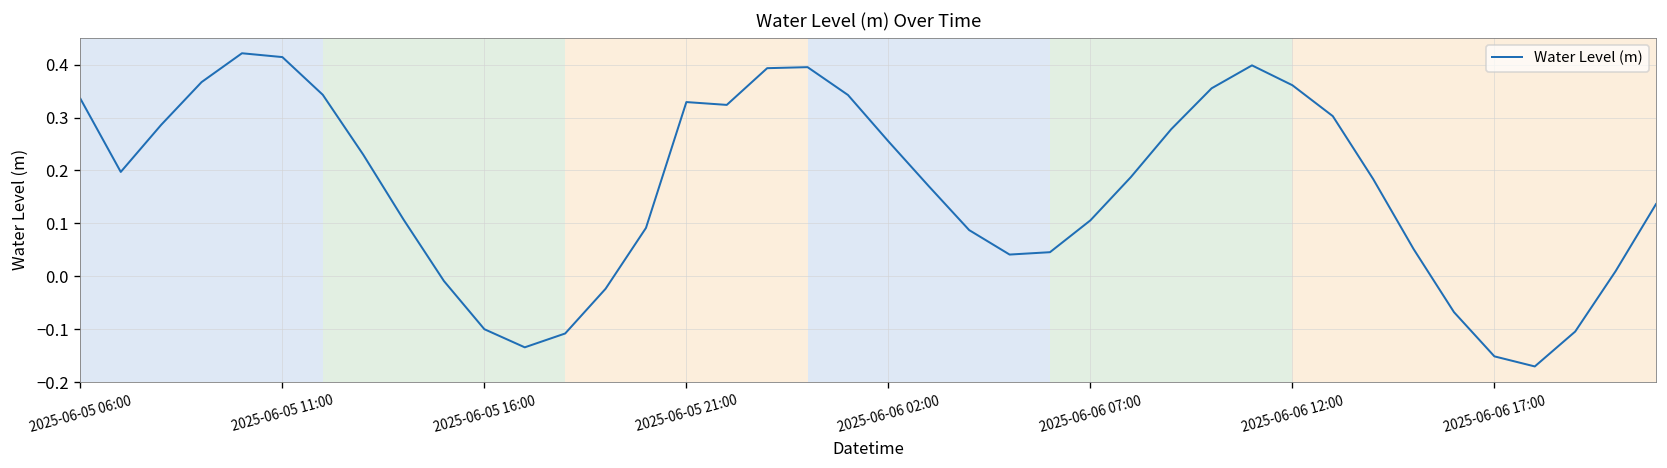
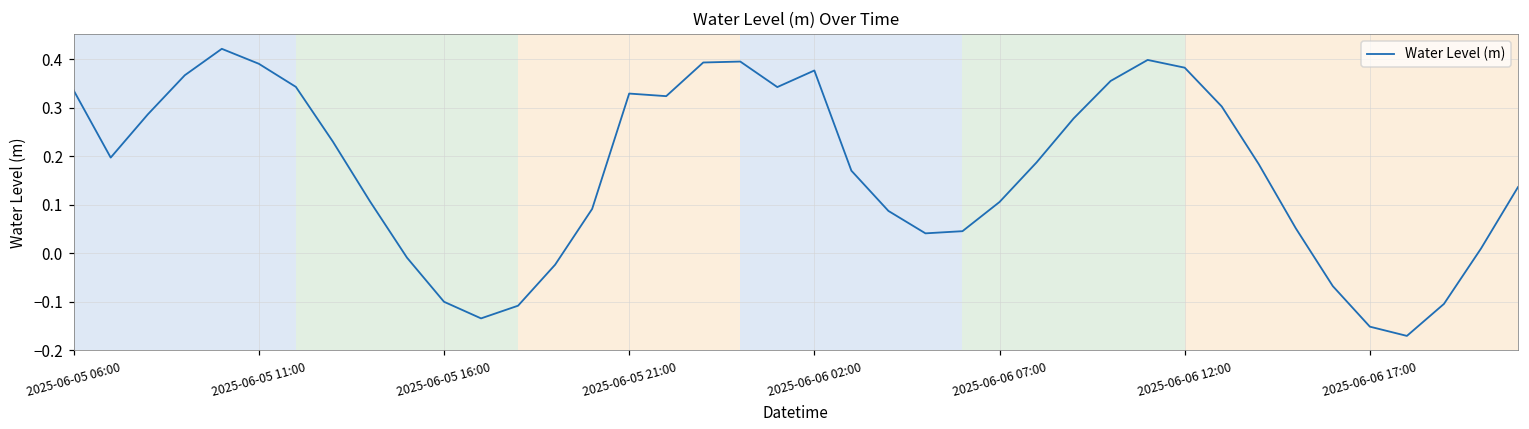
  {
    "2025-06-05 06:00": 0.34,
-   "2025-06-05 11:00": 0.41,
+   "2025-06-05 11:00": 0.39,
    "2025-06-05 16:00": -0.10,
    "2025-06-05 21:00": 0.33,
-   "2025-06-06 02:00": 0.26,
+   "2025-06-06 02:00": 0.38,
    "2025-06-06 07:00": 0.11,
-   "2025-06-06 12:00": 0.36,
+   "2025-06-06 12:00": 0.38,
    "2025-06-06 17:00": -0.15
  }
